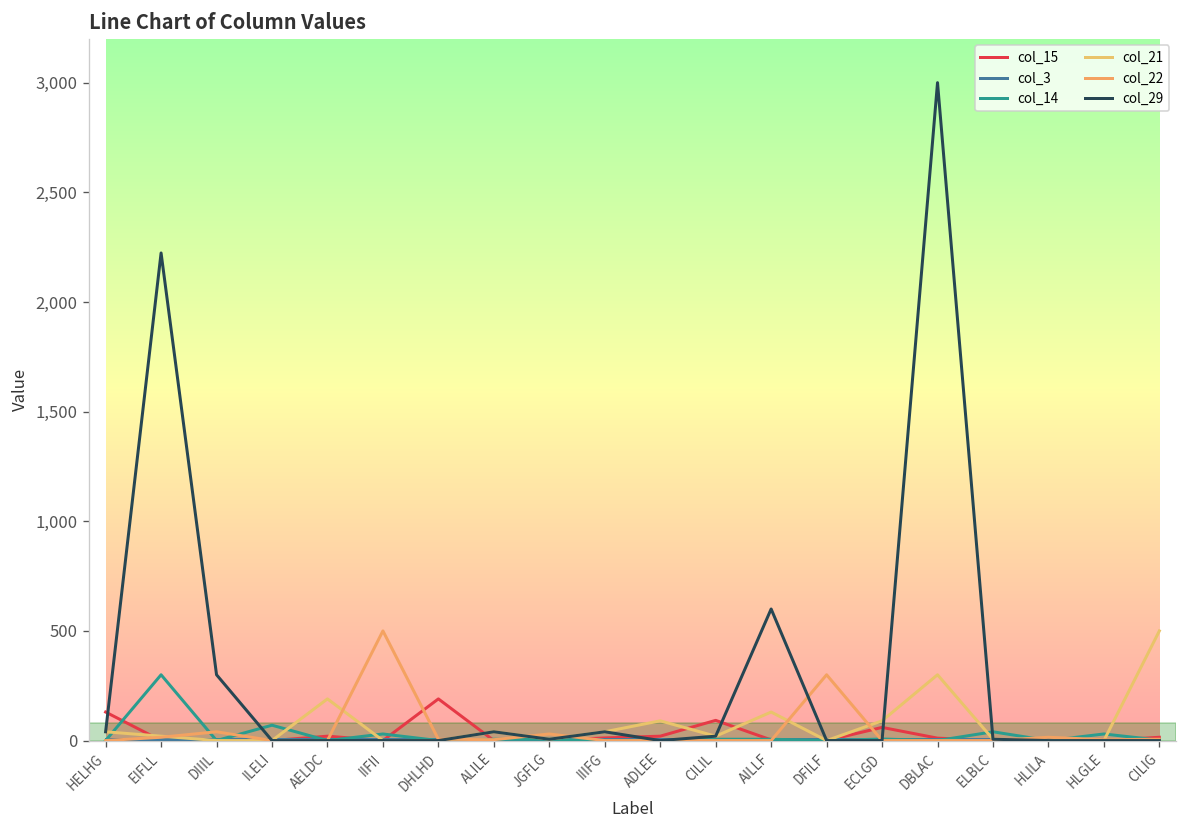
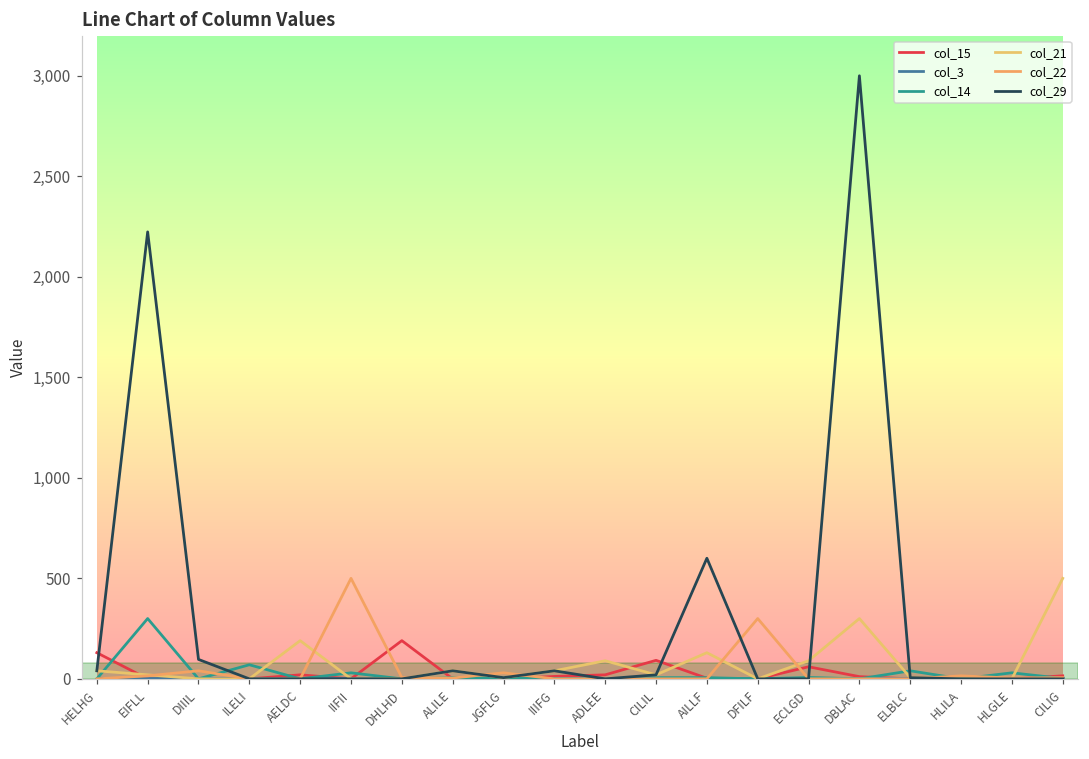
  {
    "col_15": {
      "HELHG": "130",
      "AELDC": "20",
      "DHLHD": "190",
      "ADLEE": "20",
      "CILIL": "90",
      "ECLGD": "60"
    },
    "col_29": {
      "EIFLL": "2,220",
-     "DIIIL": "300",
+     "DIIIL": "100",
      "AILLF": "600",
      "DBLAC": "3,000"
    }
  }
